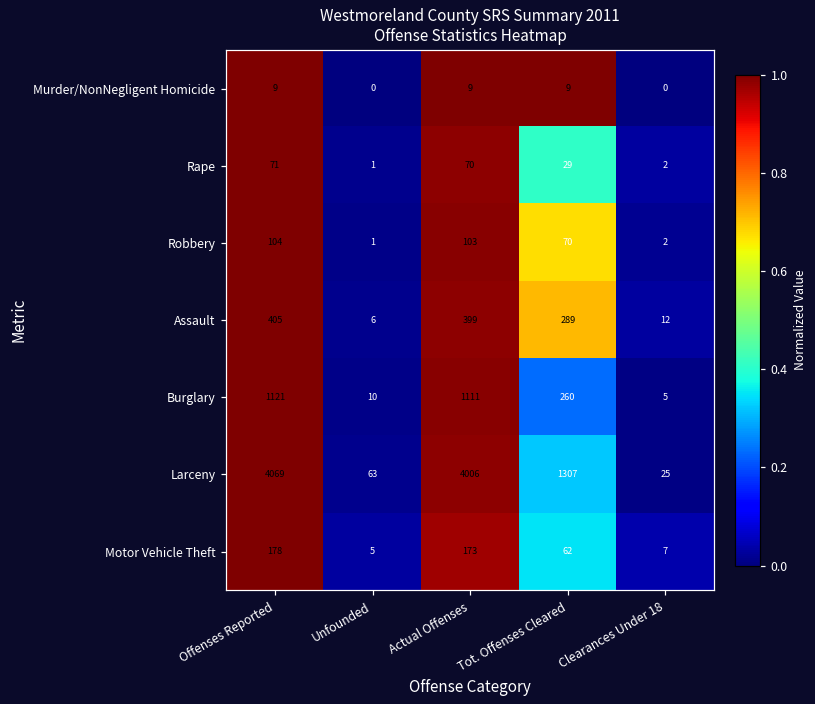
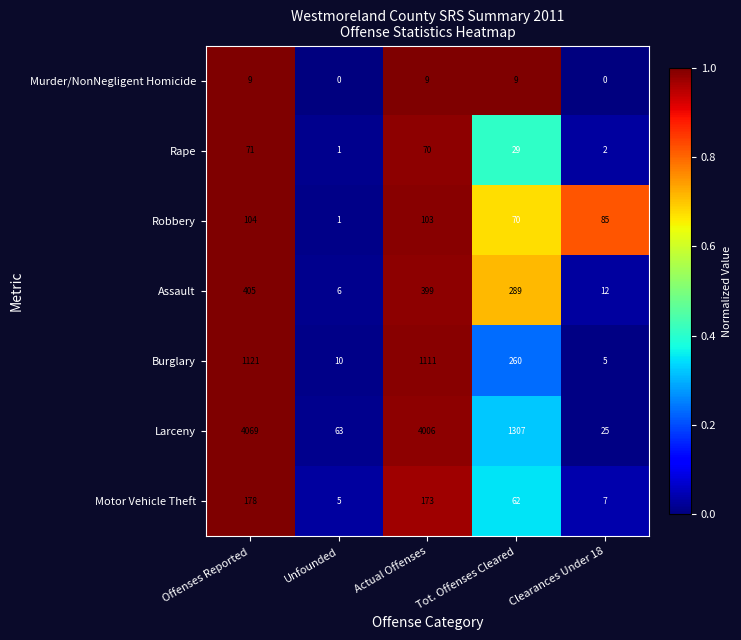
  {
    "Murder/NonNegligent Homicide": {
      "Offenses Reported": 9,
      "Unfounded": 0,
      "Actual Offenses": 9,
      "Tot. Offenses Cleared": 9,
      "Clearances Under 18": 0
    },
    "Rape": {
      "Offenses Reported": 71,
      "Unfounded": 1,
      "Actual Offenses": 70,
      "Tot. Offenses Cleared": 29,
      "Clearances Under 18": 2
    },
    "Robbery": {
      "Offenses Reported": 104,
      "Unfounded": 1,
      "Actual Offenses": 103,
      "Tot. Offenses Cleared": 70,
-     "Clearances Under 18": 2
+     "Clearances Under 18": 85
    },
    "Assault": {
      "Offenses Reported": 405,
      "Unfounded": 6,
      "Actual Offenses": 399,
      "Tot. Offenses Cleared": 289,
      "Clearances Under 18": 12
    },
    "Burglary": {
      "Offenses Reported": 1121,
      "Unfounded": 10,
      "Actual Offenses": 1111,
      "Tot. Offenses Cleared": 260,
      "Clearances Under 18": 5
    },
    "Larceny": {
      "Offenses Reported": 4069,
      "Unfounded": 63,
      "Actual Offenses": 4006,
      "Tot. Offenses Cleared": 1307,
      "Clearances Under 18": 25
    },
    "Motor Vehicle Theft": {
      "Offenses Reported": 178,
      "Unfounded": 5,
      "Actual Offenses": 173,
      "Tot. Offenses Cleared": 62,
      "Clearances Under 18": 7
    }
  }
